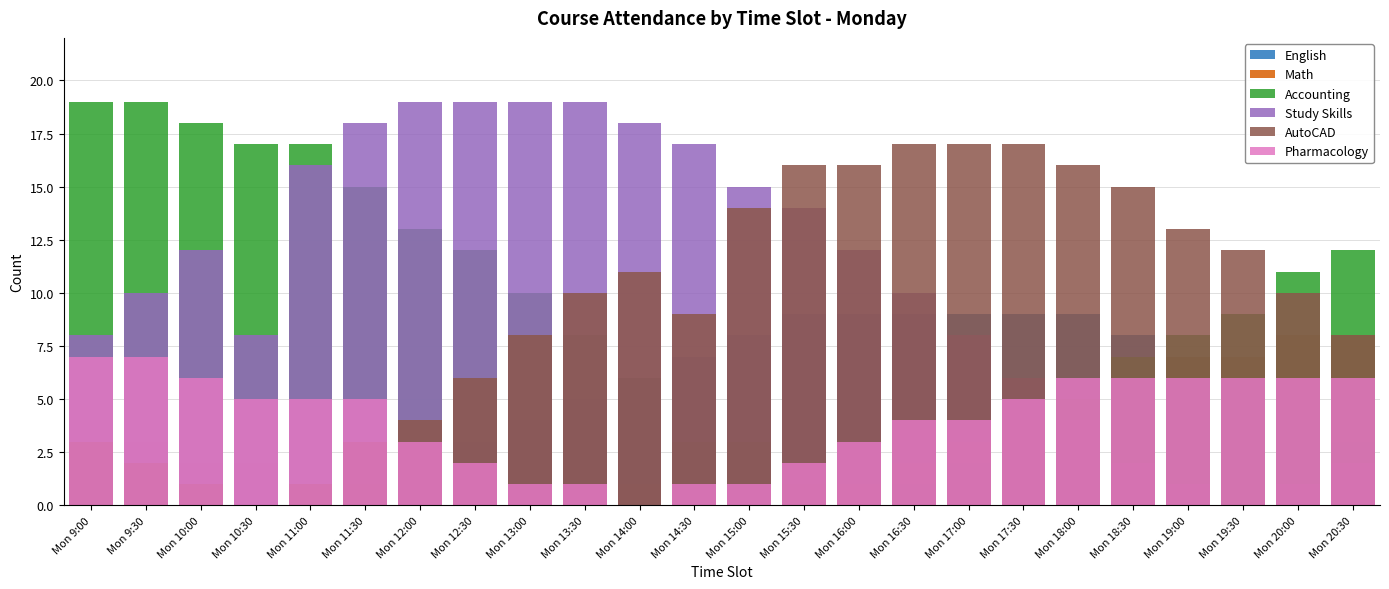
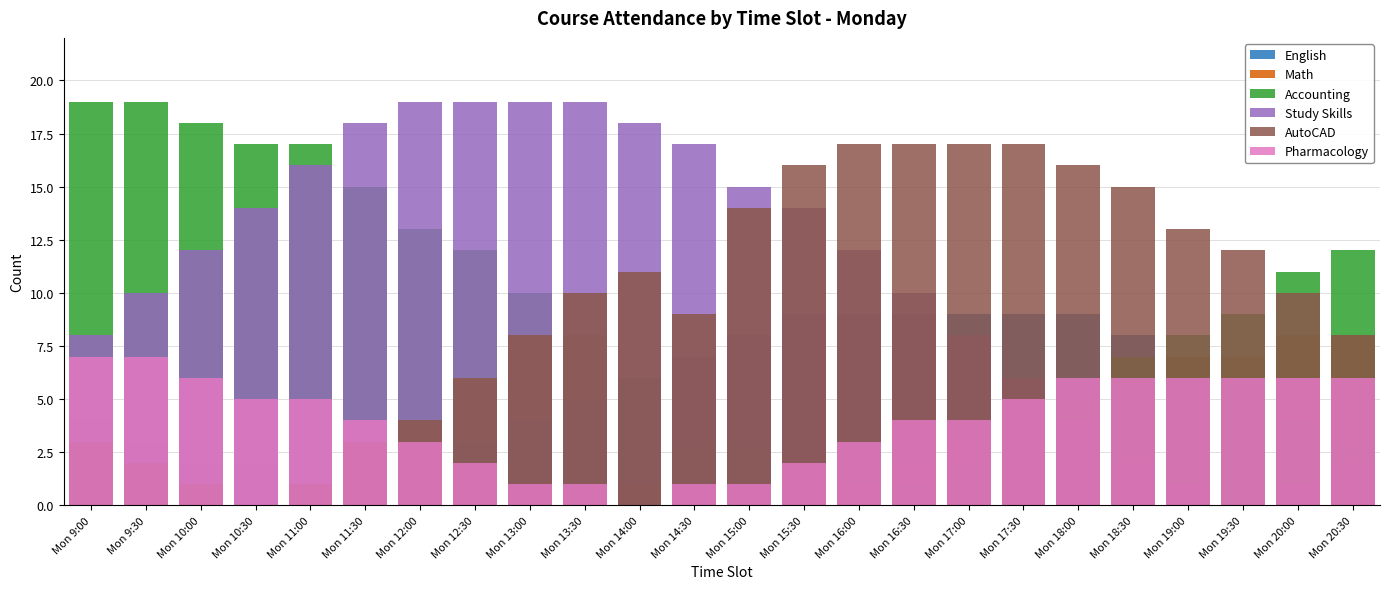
  {
    "English": {
      "Mon 9:00": 0,
      "Mon 9:30": 0,
      "Mon 10:00": 0,
      "Mon 10:30": 0,
      "Mon 11:00": 0
    },
    "Math": {
      "Mon 12:00": 0,
      "Mon 12:30": 0,
      "Mon 13:00": 0,
      "Mon 13:30": 0,
      "Mon 14:30": 0,
      "Mon 15:00": 0
    },
    "Accounting": {
      "Mon 9:00": 19,
      "Mon 9:30": 19,
      "Mon 10:00": 18,
      "Mon 10:30": 17,
      "Mon 11:00": 17,
      "Mon 16:00": 0,
      "Mon 20:00": 11,
      "Mon 20:30": 12
    },
    "Study Skills": {
-     "Mon 10:30": 8,
+     "Mon 10:30": 14,
      "Mon 11:30": 18,
      "Mon 12:00": 19,
      "Mon 12:30": 19,
      "Mon 13:00": 19,
      "Mon 13:30": 19,
      "Mon 14:00": 18,
      "Mon 14:30": 17,
      "Mon 15:00": 15,
      "Mon 19:30": 0
    },
    "AutoCAD": {
      "Mon 10:30": 0,
      "Mon 15:30": 16,
-     "Mon 16:00": 16,
+     "Mon 16:00": 17,
      "Mon 16:30": 17,
      "Mon 17:00": 17,
      "Mon 17:30": 17,
      "Mon 18:00": 16,
      "Mon 18:30": 15,
      "Mon 19:00": 13,
      "Mon 19:30": 12
    },
    "Pharmacology": {
-     "Mon 11:30": 5,
+     "Mon 11:30": 4,
      "Mon 14:00": 0
    }
  }
